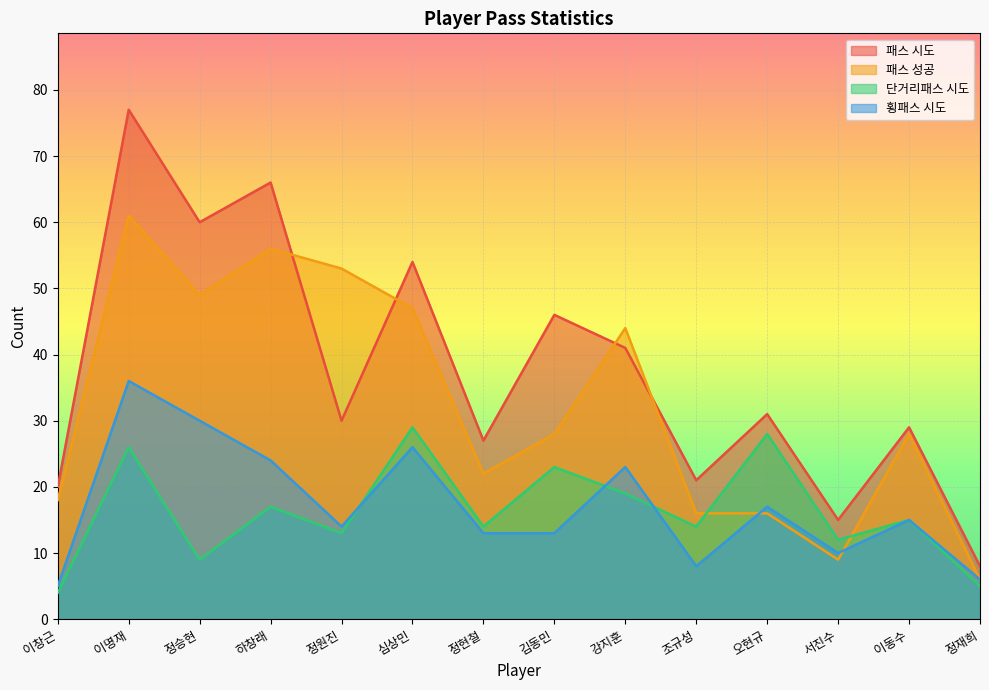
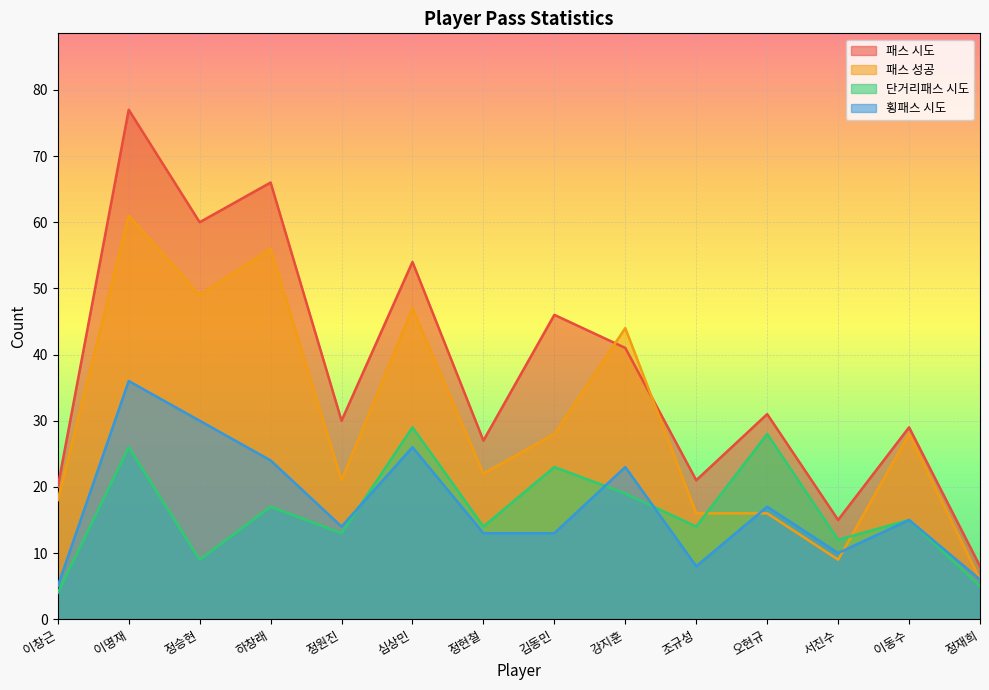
  {
    "패스 시도": {
      "이창근": 20,
      "이명재": 77,
      "정승현": 60,
      "하창래": 66,
      "정원진": 30,
      "심상민": 54,
      "정현철": 27,
      "김동민": 46,
      "강지훈": 41,
      "조규성": 21,
      "오현규": 31,
      "서진수": 15,
      "이동수": 29,
      "정재희": 8
    },
    "패스 성공": {
      "이창근": 18,
      "이명재": 61,
      "정승현": 49,
      "하창래": 56,
-     "정원진": 53,
+     "정원진": 21,
      "심상민": 47,
      "정현철": 22,
      "김동민": 28,
      "강지훈": 44,
      "조규성": 16,
      "오현규": 16,
      "서진수": 9,
      "이동수": 28
    },
    "단거리패스 시도": {
      "이창근": 4,
      "이명재": 26,
      "정승현": 9,
      "하창래": 17,
      "정원진": 13,
      "심상민": 29,
      "정현철": 14,
      "김동민": 23,
      "강지훈": 19,
      "조규성": 14,
      "오현규": 28,
      "서진수": 12,
      "정재희": 5
    },
    "횡패스 시도": {
      "이창근": 5,
      "이명재": 36,
      "정승현": 30,
      "하창래": 24,
      "정원진": 14,
      "심상민": 26,
      "정현철": 13,
      "김동민": 13,
      "강지훈": 23,
      "조규성": 8,
      "오현규": 17,
      "서진수": 10
    }
  }
